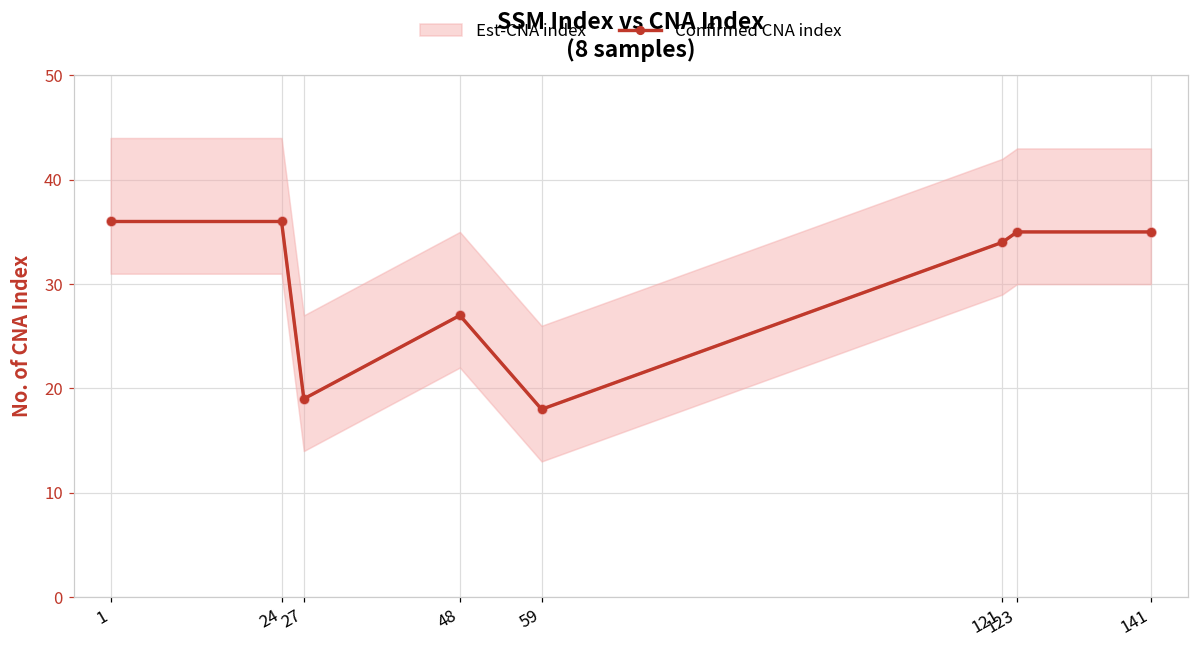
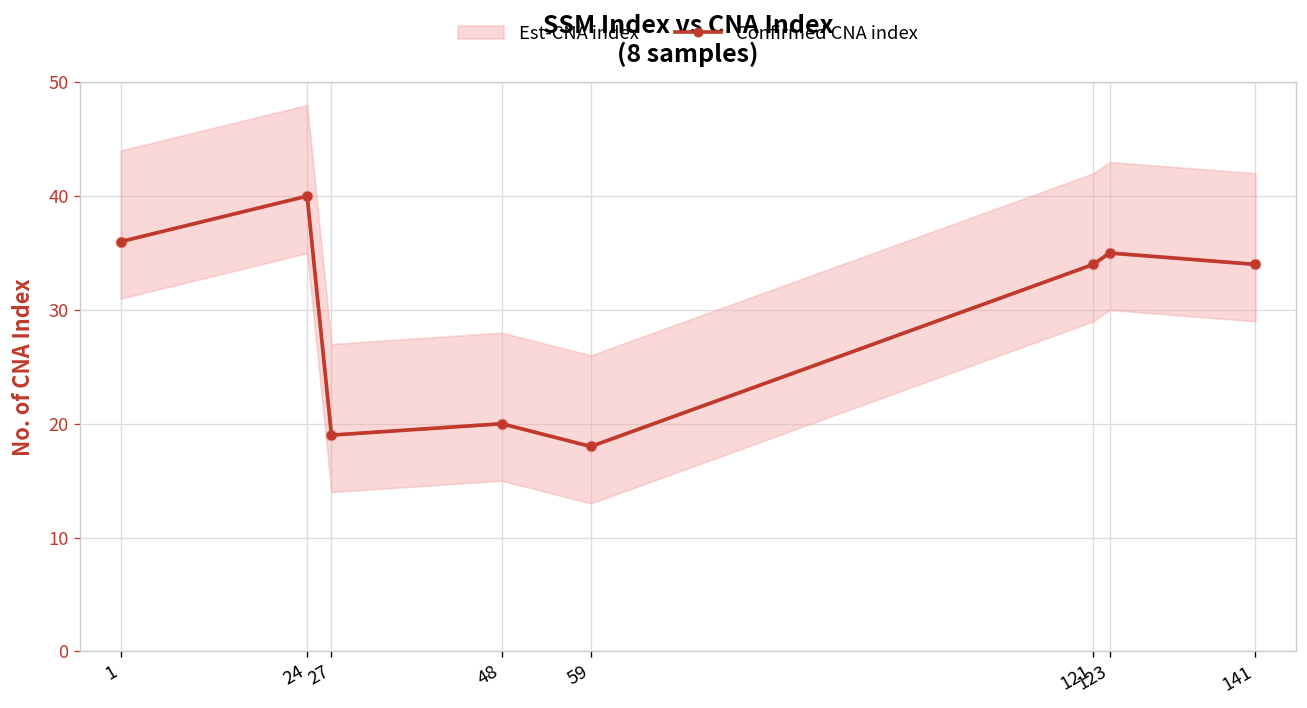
  {
    "Confirmed CNA index": {
      "1": 36,
-     "24": 36,
+     "24": 40,
      "27": 19,
-     "48": 27,
+     "48": 20,
      "59": 18,
      "121": 34,
      "123": 35,
-     "141": 35
+     "141": 34
    }
  }
